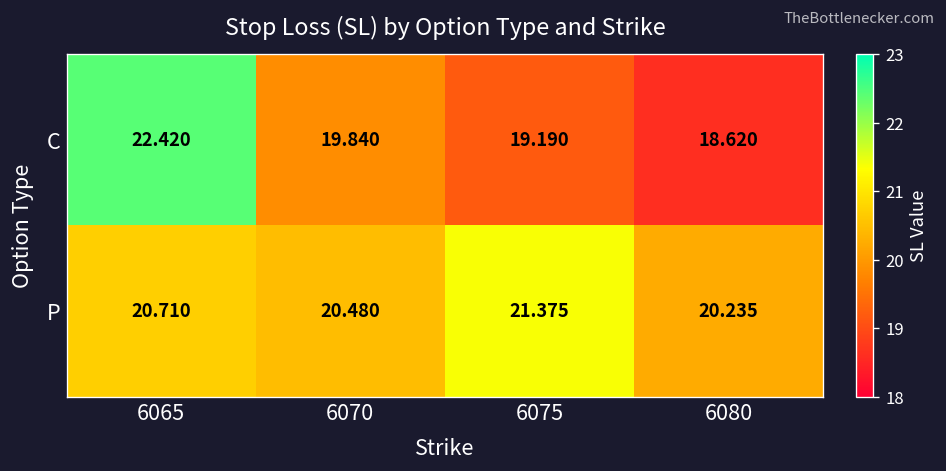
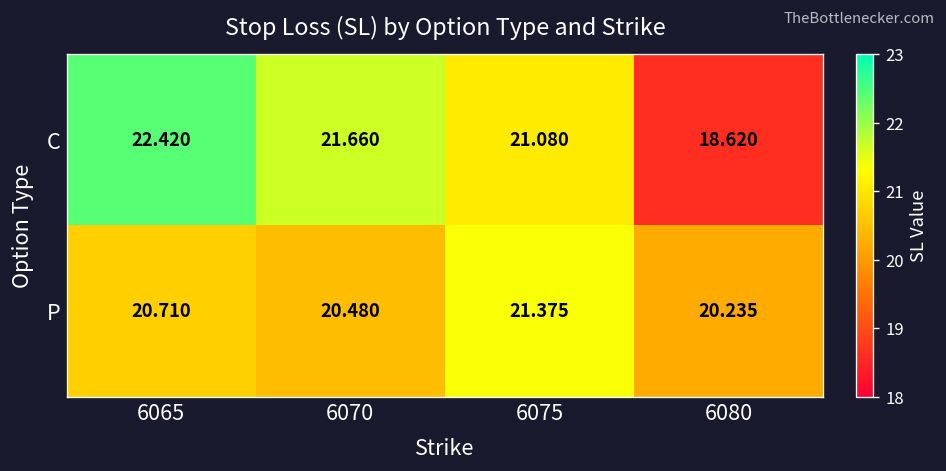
  {
    "C": {
      "6065": 22.420,
-     "6070": 19.840,
-     "6075": 19.190,
+     "6070": 21.660,
+     "6075": 21.080,
      "6080": 18.620
    },
    "P": {
      "6065": 20.710,
      "6070": 20.480,
      "6075": 21.375,
      "6080": 20.235
    }
  }
